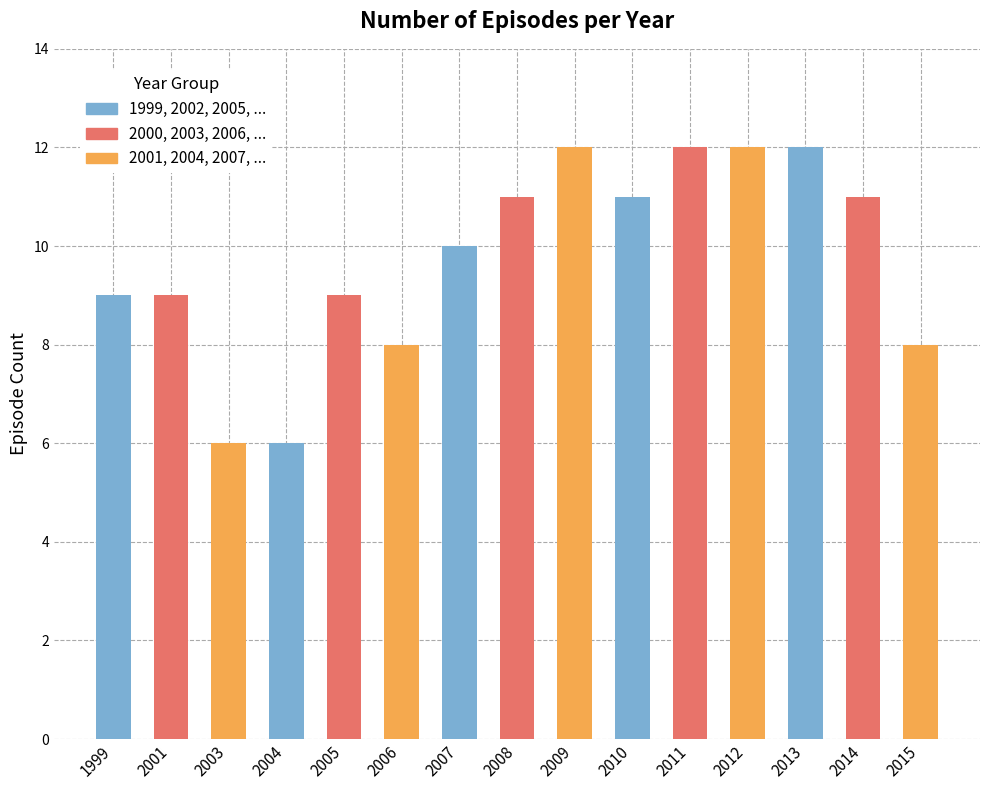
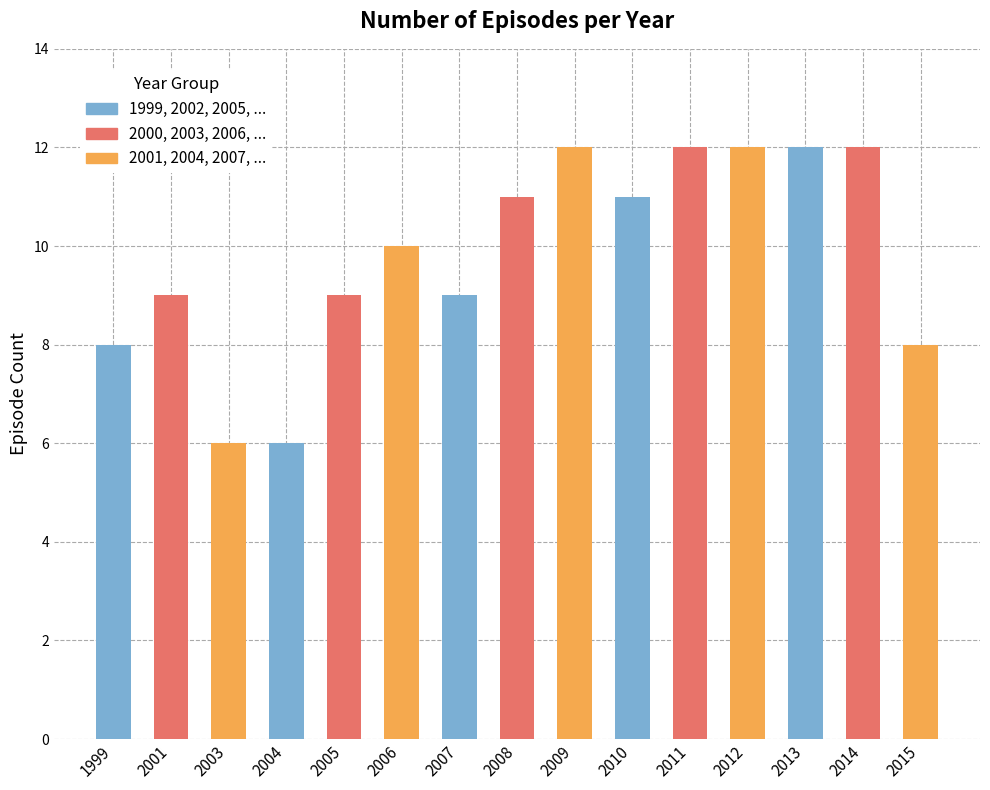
  {
-   "1999": 9,
+   "1999": 8,
    "2001": 9,
    "2003": 6,
    "2004": 6,
    "2005": 9,
-   "2006": 8,
-   "2007": 10,
+   "2006": 10,
+   "2007": 9,
    "2008": 11,
    "2009": 12,
    "2010": 11,
    "2011": 12,
    "2012": 12,
    "2013": 12,
-   "2014": 11,
+   "2014": 12,
    "2015": 8
  }
